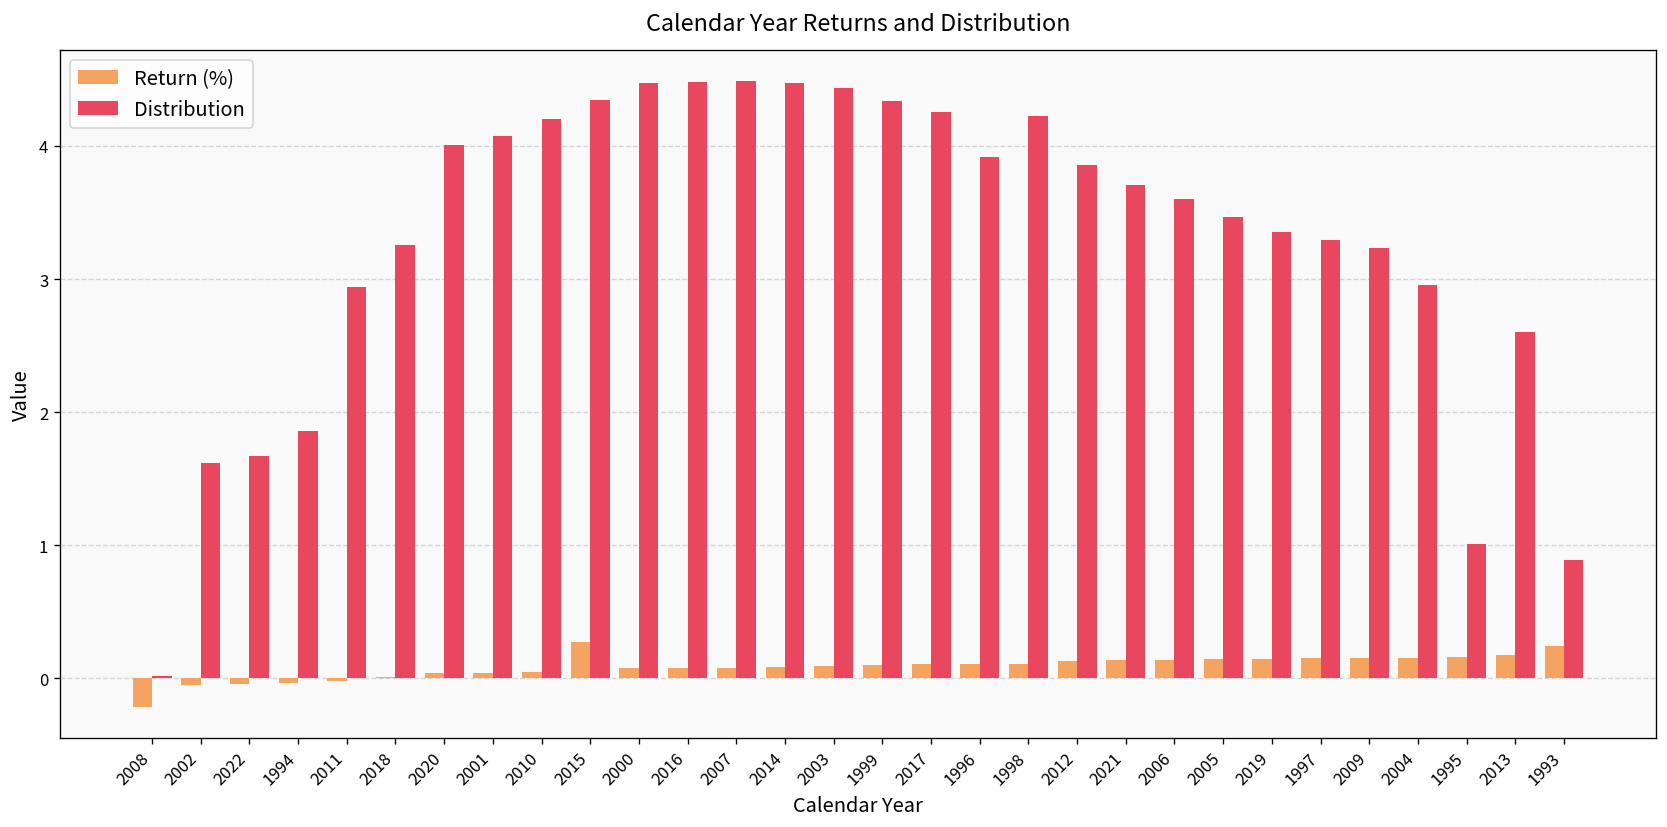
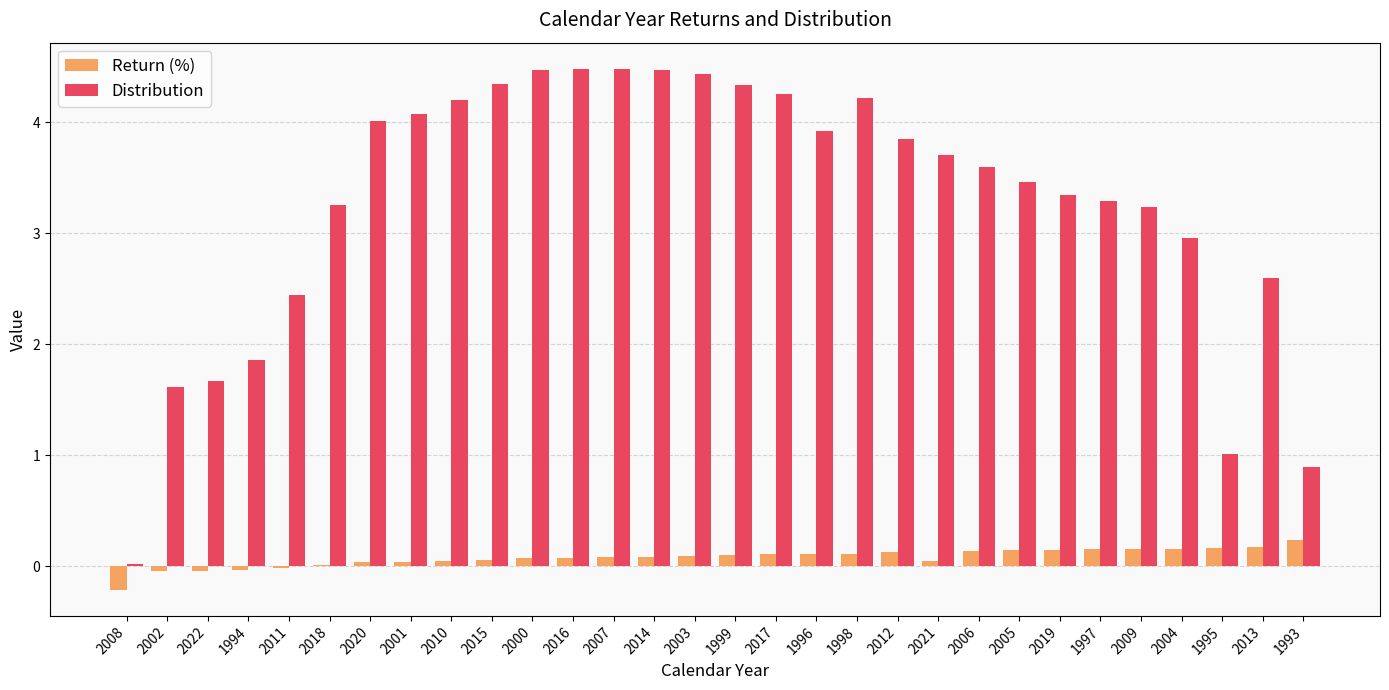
  {
    "Return (%)": {
      "2008": -0.22,
      "2002": -0.05,
      "2022": -0.05,
      "1994": -0.04,
      "2020": 0.04,
      "2001": 0.04,
      "2010": 0.05,
-     "2015": 0.27,
+     "2015": 0.06,
      "2000": 0.07,
      "2016": 0.08,
      "2007": 0.08,
      "2014": 0.09,
      "2003": 0.09,
      "1999": 0.10,
      "2017": 0.11,
      "1996": 0.11,
      "1998": 0.11,
      "2012": 0.13,
-     "2021": 0.13,
+     "2021": 0.04,
      "2006": 0.14,
      "2005": 0.14,
      "2019": 0.15,
      "1997": 0.15,
      "2009": 0.15,
      "2004": 0.16,
      "1995": 0.16,
      "2013": 0.17,
      "1993": 0.24
    },
    "Distribution": {
      "2002": 1.62,
      "2022": 1.67,
      "1994": 1.86,
-     "2011": 2.94,
+     "2011": 2.44,
      "2018": 3.26,
      "2020": 4.01,
      "2001": 4.07,
      "2010": 4.20,
      "2015": 4.35,
      "2000": 4.47,
      "2016": 4.48,
      "2007": 4.48,
      "2014": 4.48,
      "2003": 4.44,
      "1999": 4.34,
      "2017": 4.25,
      "1996": 3.92,
      "1998": 4.22,
      "2012": 3.86,
      "2021": 3.71,
      "2006": 3.60,
      "2005": 3.46,
      "2019": 3.35,
      "1997": 3.29,
      "2009": 3.23,
      "2004": 2.96,
      "1995": 1.01,
      "2013": 2.60,
      "1993": 0.89
    }
  }
